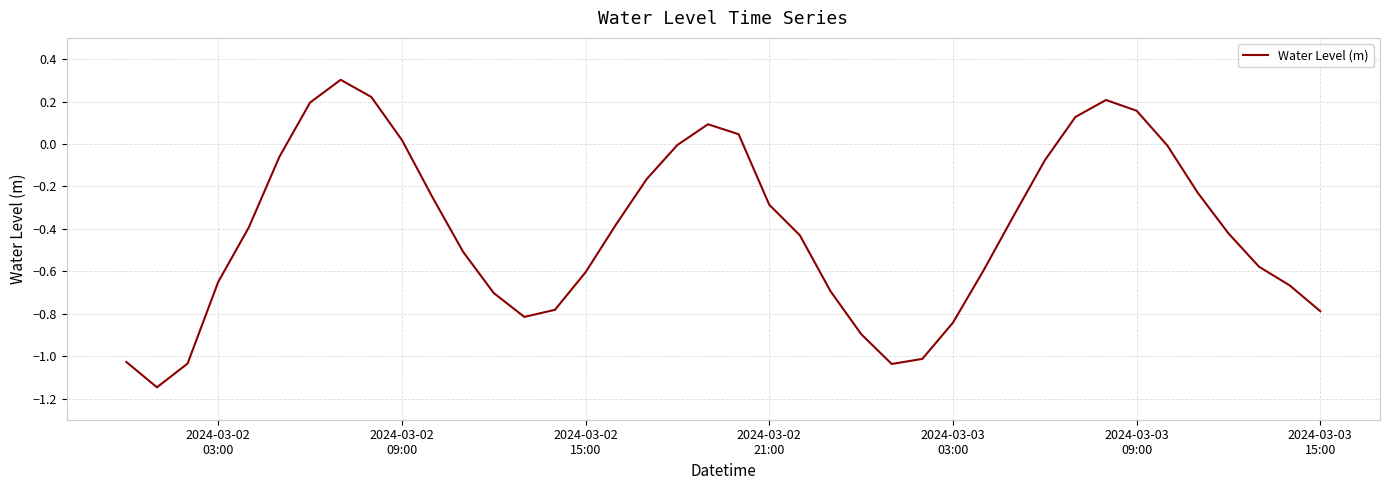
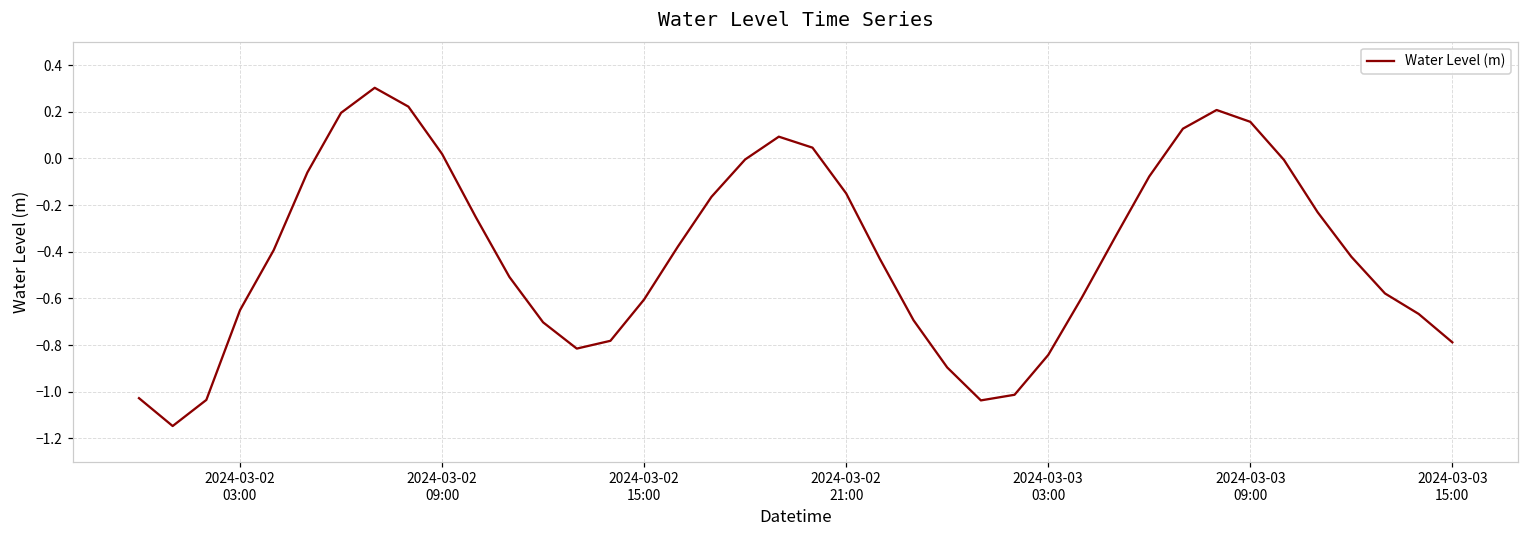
  {
    "2024-03-02 03:00": -0.65,
    "2024-03-02 09:00": 0.02,
    "2024-03-02 15:00": -0.60,
-   "2024-03-02 21:00": -0.29,
+   "2024-03-02 21:00": -0.15,
    "2024-03-03 03:00": -0.84,
    "2024-03-03 09:00": 0.16,
    "2024-03-03 15:00": -0.79
  }
